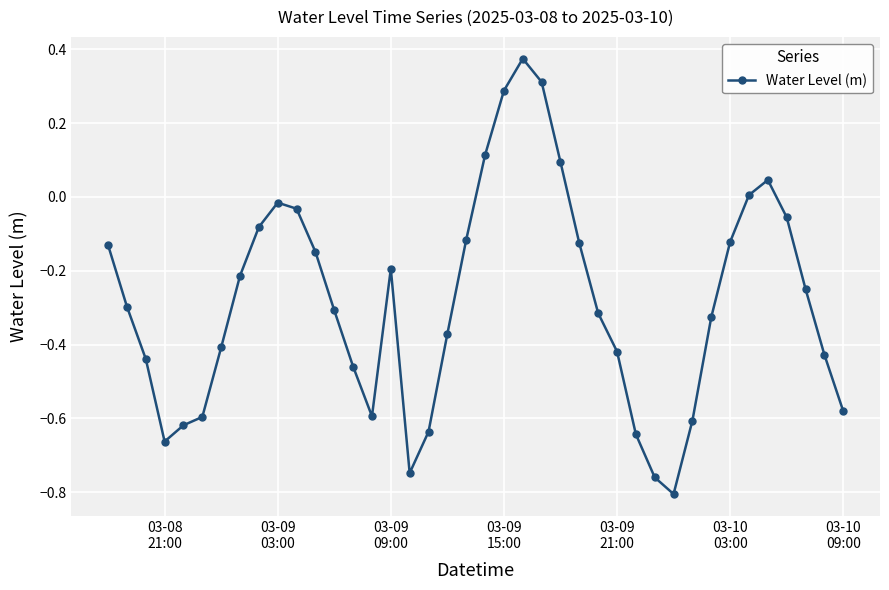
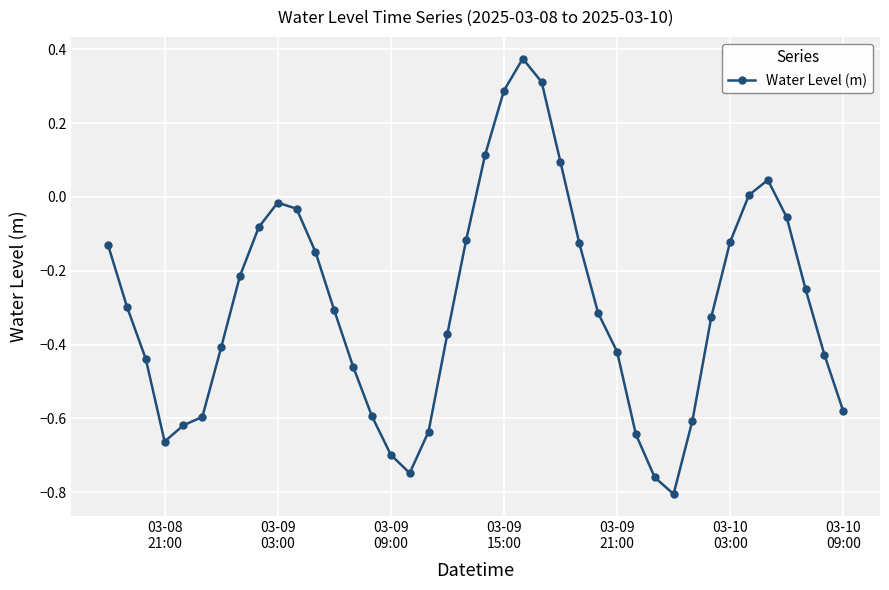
  {
    "03-08 21:00": -0.66,
    "03-09 03:00": -0.02,
-   "03-09 09:00": -0.19,
+   "03-09 09:00": -0.70,
    "03-09 15:00": 0.29,
    "03-09 21:00": -0.42,
    "03-10 03:00": -0.12,
    "03-10 09:00": -0.58
  }
